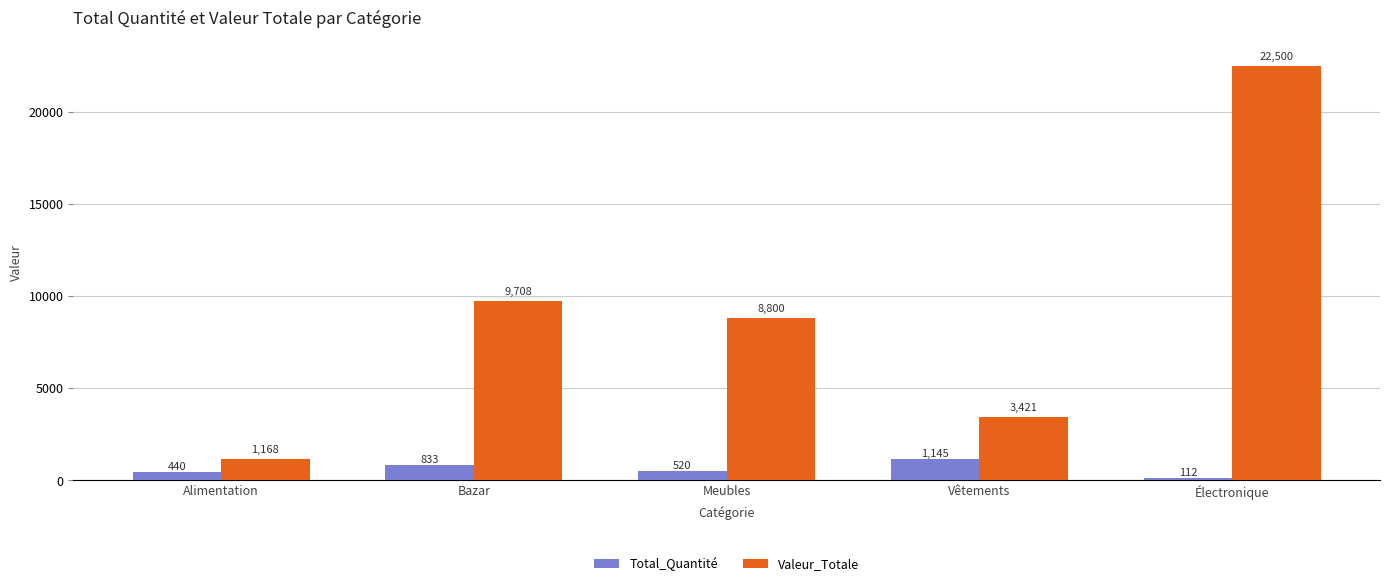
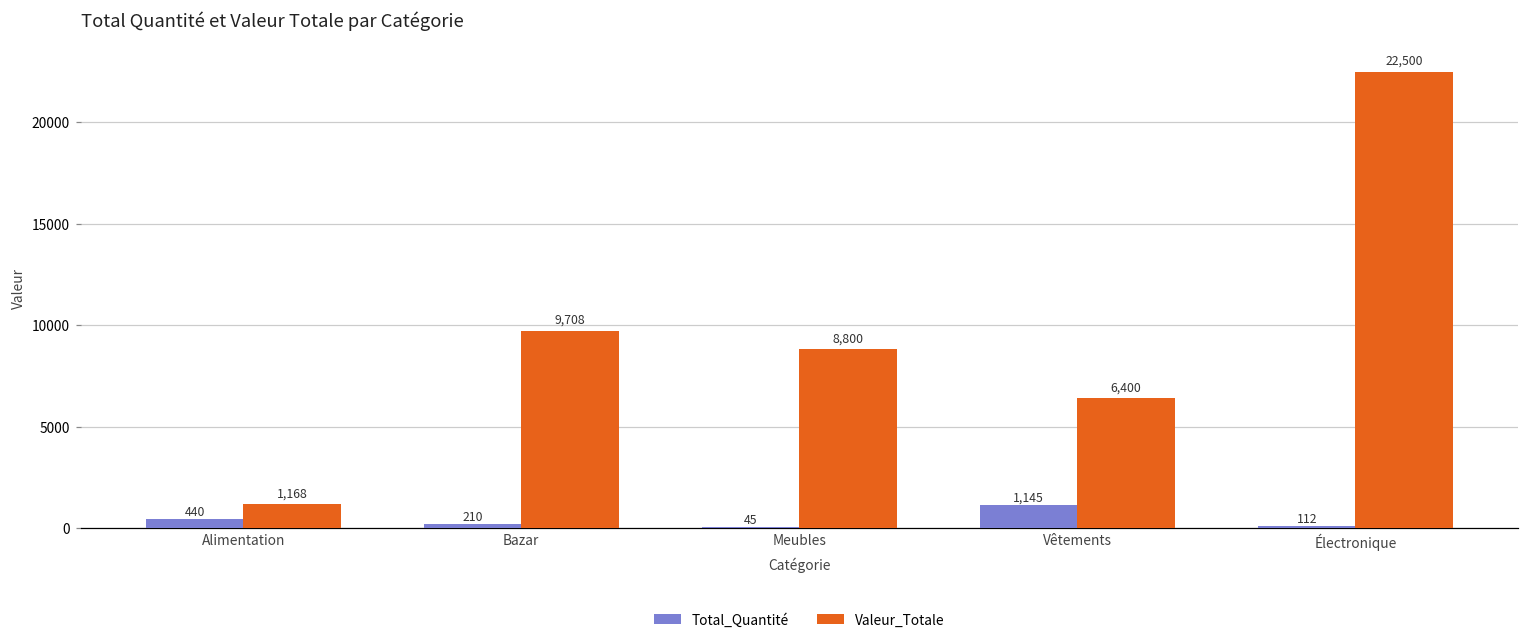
  {
    "Total_Quantité": {
      "Alimentation": "440",
-     "Bazar": "833",
-     "Meubles": "520",
+     "Bazar": "210",
+     "Meubles": "45",
      "Vêtements": "1,145",
      "Électronique": "112"
    },
    "Valeur_Totale": {
      "Alimentation": "1,168",
      "Bazar": "9,708",
      "Meubles": "8,800",
-     "Vêtements": "3,421",
+     "Vêtements": "6,400",
      "Électronique": "22,500"
    }
  }
